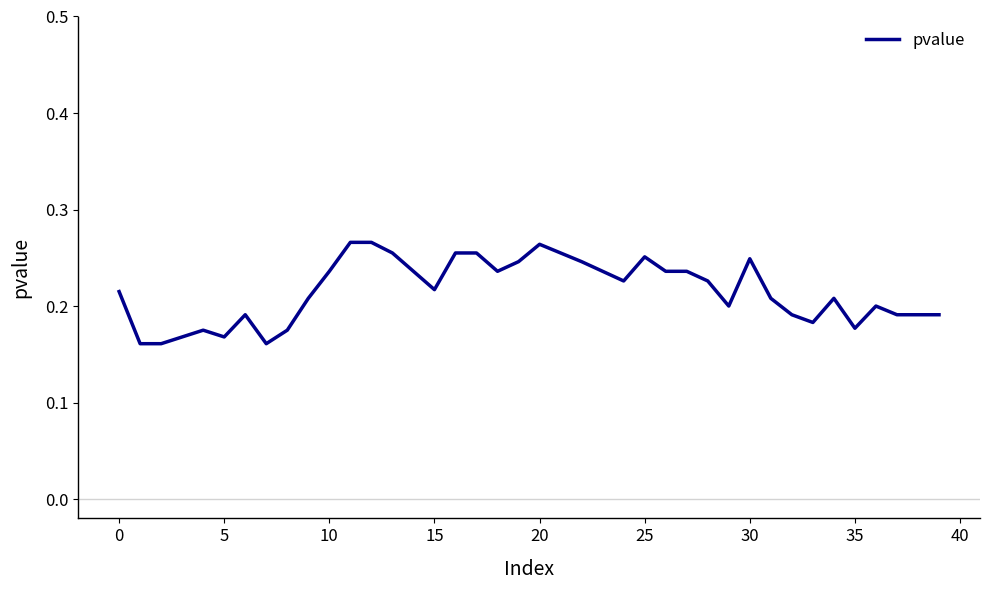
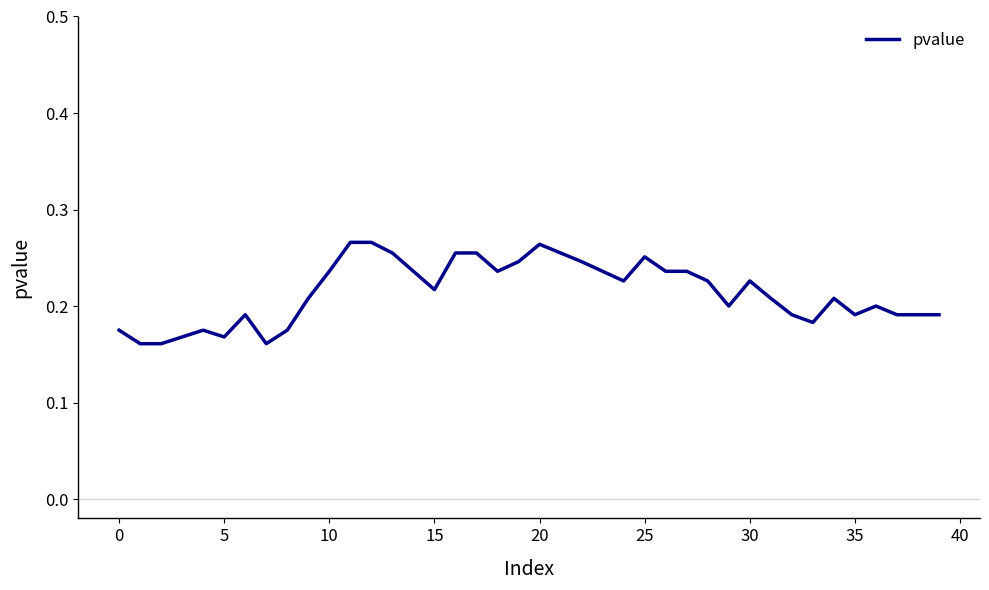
  {
-   "0": 0.22,
+   "0": 0.18,
    "5": 0.17,
    "10": 0.24,
    "15": 0.22,
    "20": 0.26,
    "25": 0.25,
-   "30": 0.25,
-   "35": 0.18
+   "30": 0.23,
+   "35": 0.19
  }
